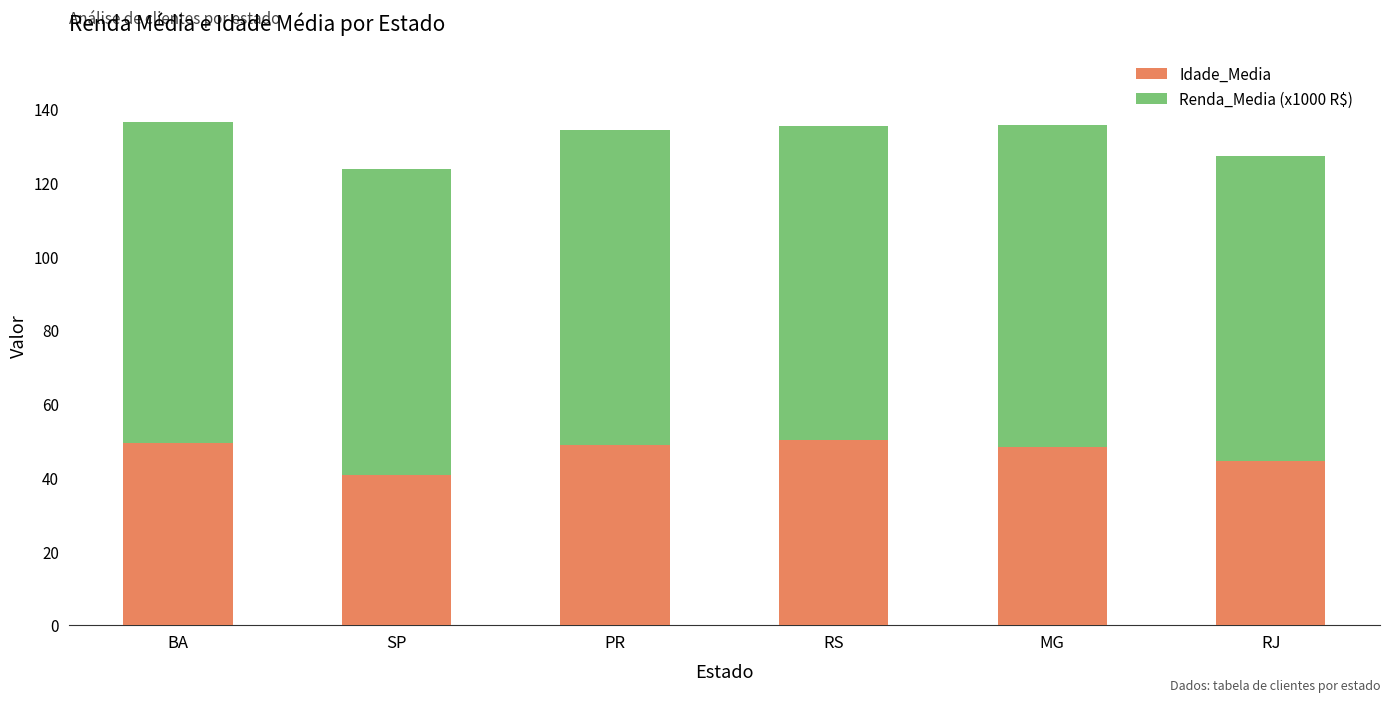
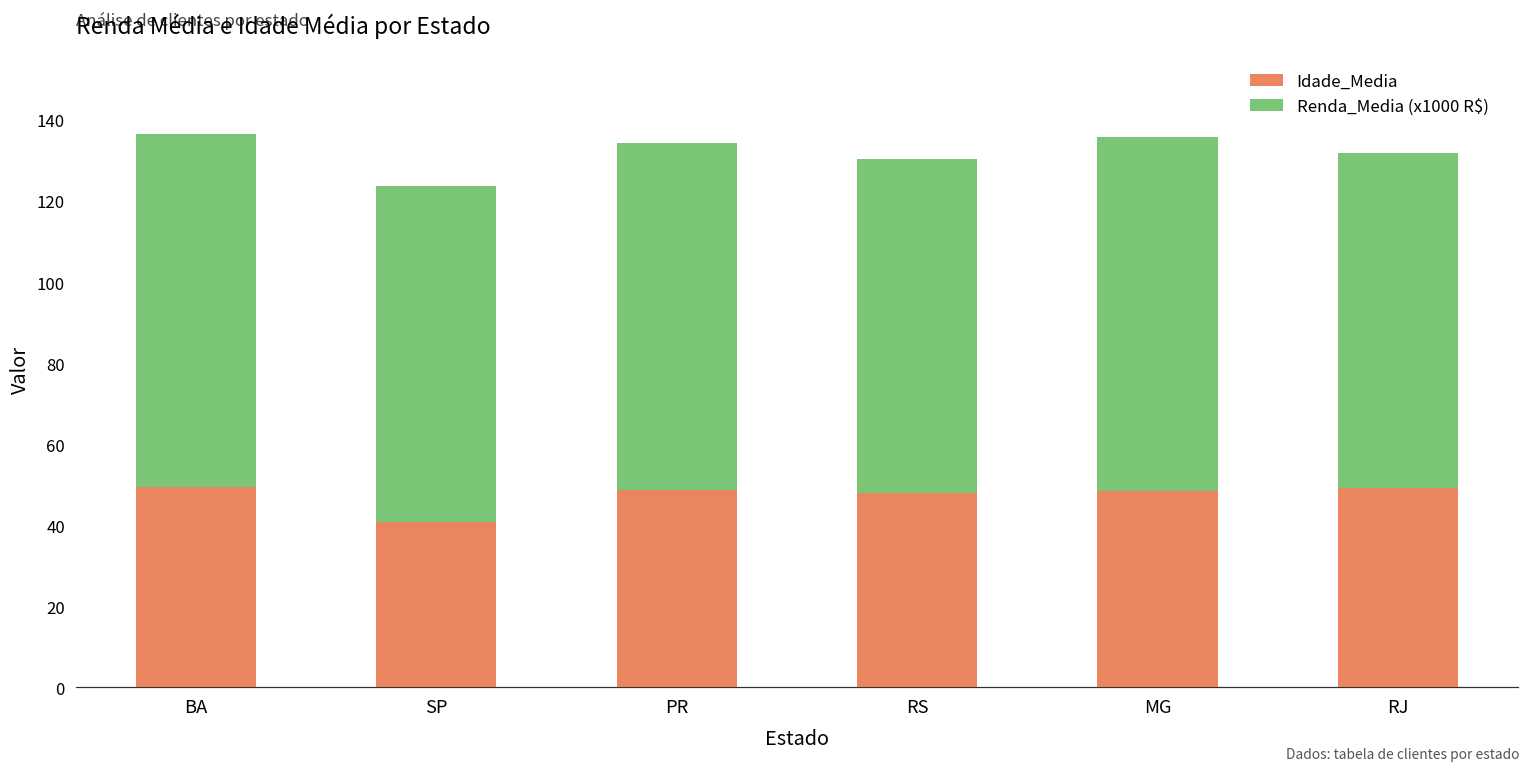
  {
    "Idade_Media": {
      "BA": 50,
      "SP": 41,
      "PR": 49,
-     "RS": 50,
+     "RS": 48,
      "MG": 48,
-     "RJ": 45
+     "RJ": 49
    },
    "Renda_Media (x1000 R$)": {
      "BA": 87,
      "SP": 83,
      "PR": 86,
-     "RS": 85,
+     "RS": 82,
      "MG": 87,
      "RJ": 83
    }
  }
